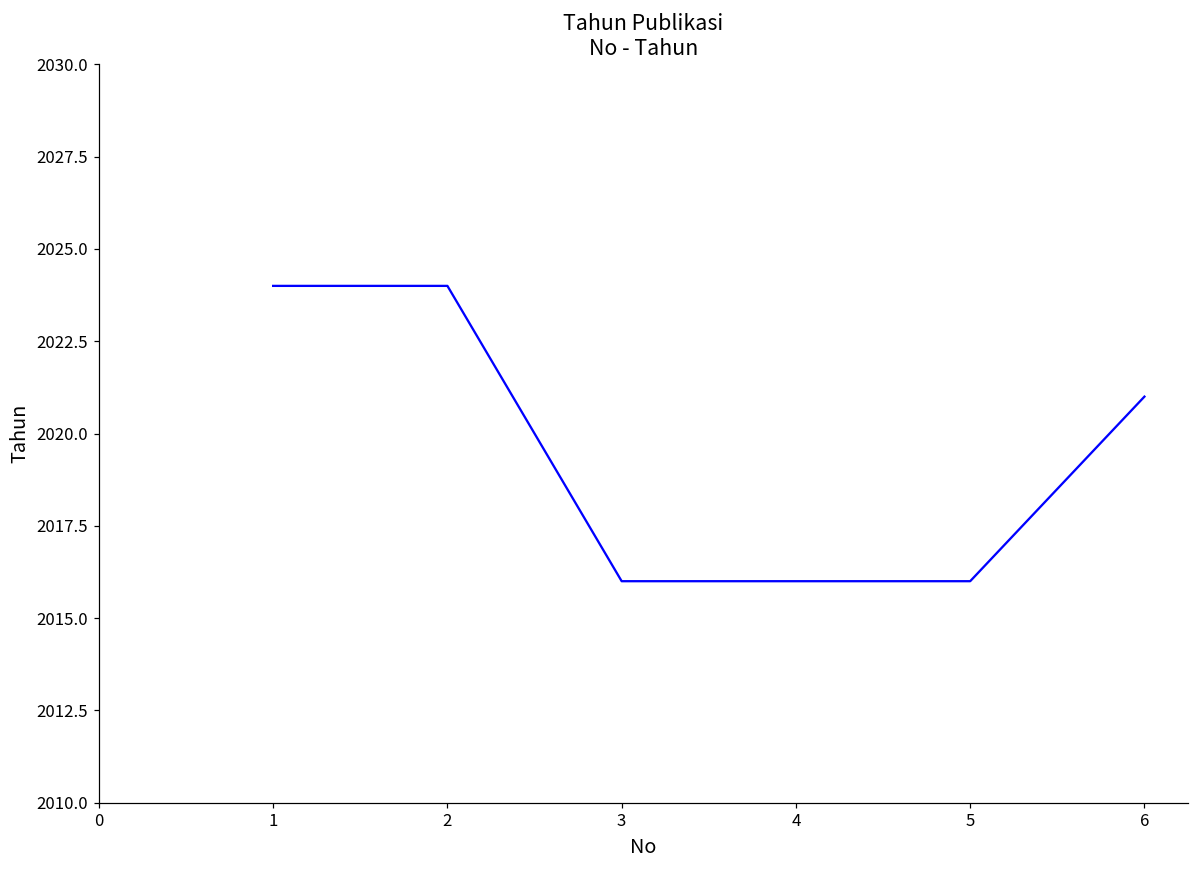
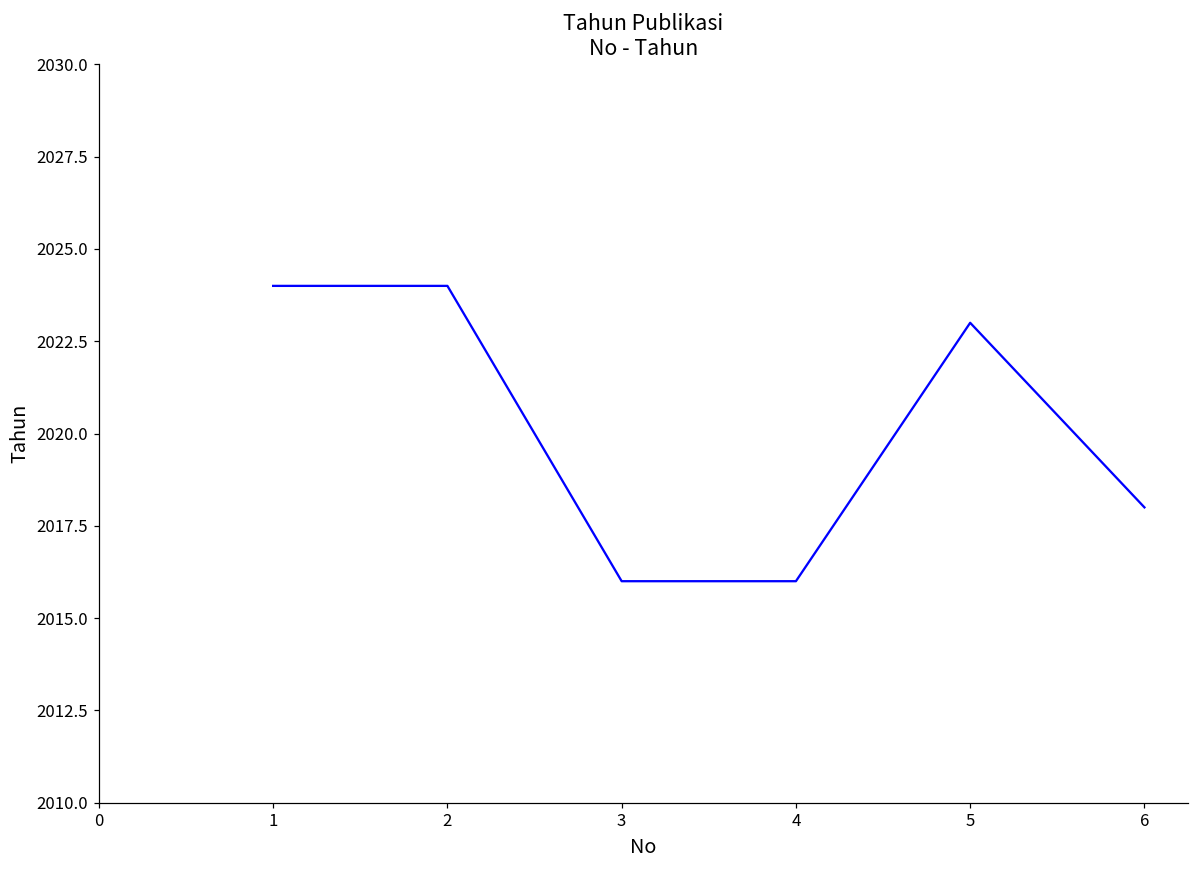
  {
    "1": 2024,
    "2": 2024,
    "3": 2016,
    "4": 2016,
-   "5": 2016,
-   "6": 2021
+   "5": 2023,
+   "6": 2018
  }
